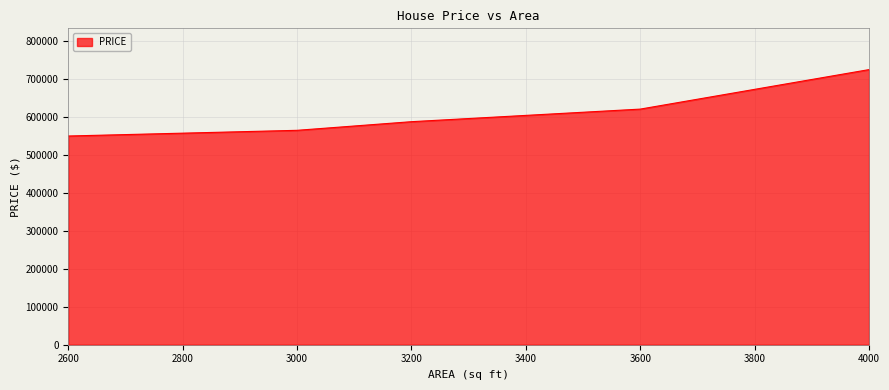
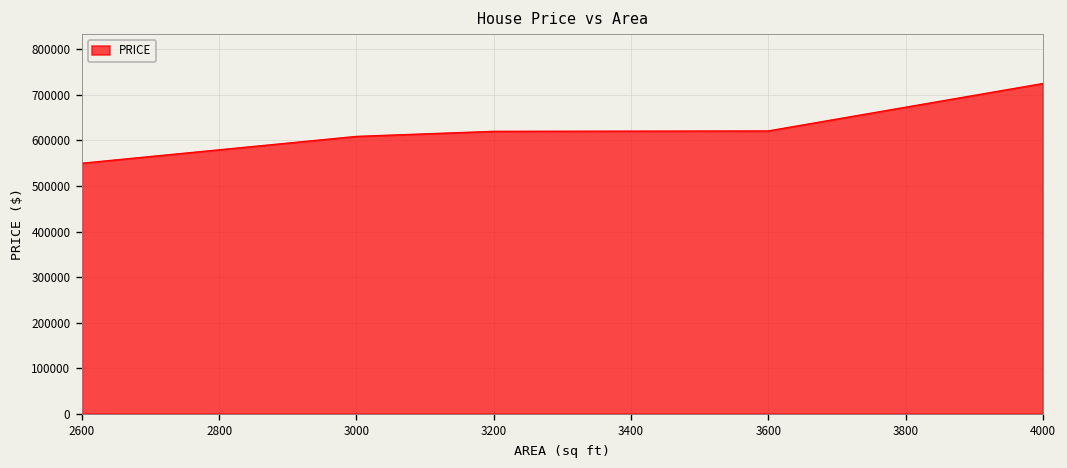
  {
    "2600": 550000,
-   "3000": 570000,
-   "3200": 590000,
+   "3000": 610000,
+   "3200": 620000,
    "3600": 620000,
    "4000": 730000
  }
